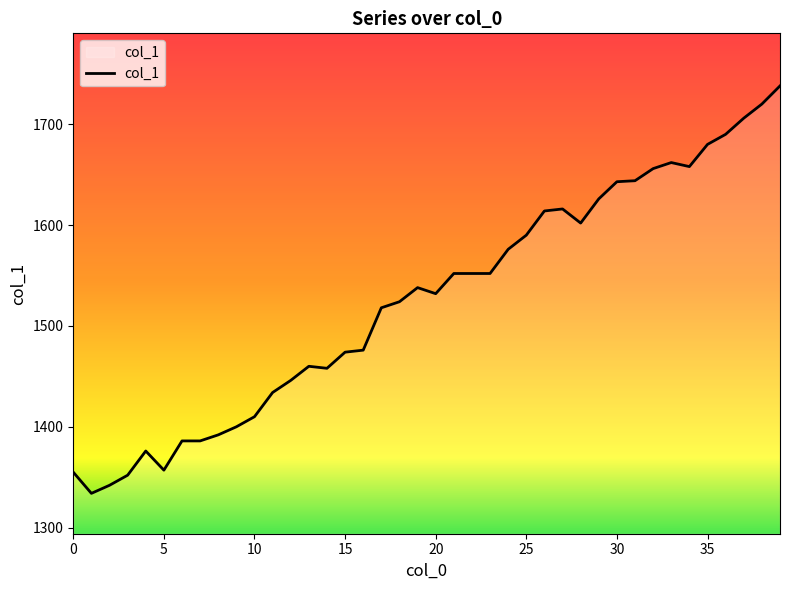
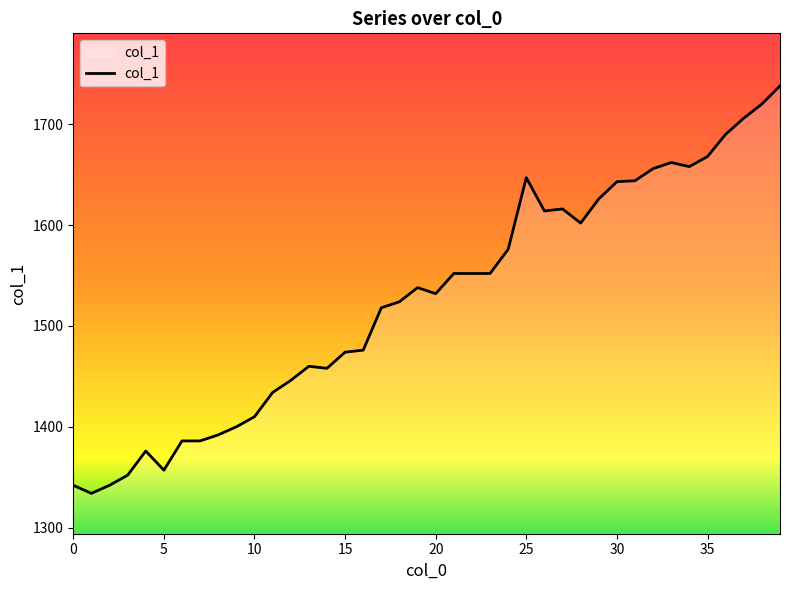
  {
-   "0": 1355,
+   "0": 1342,
    "5": 1357,
    "10": 1410,
    "15": 1474,
    "20": 1532,
-   "25": 1590,
+   "25": 1647,
    "30": 1643,
-   "35": 1680
+   "35": 1668
  }
